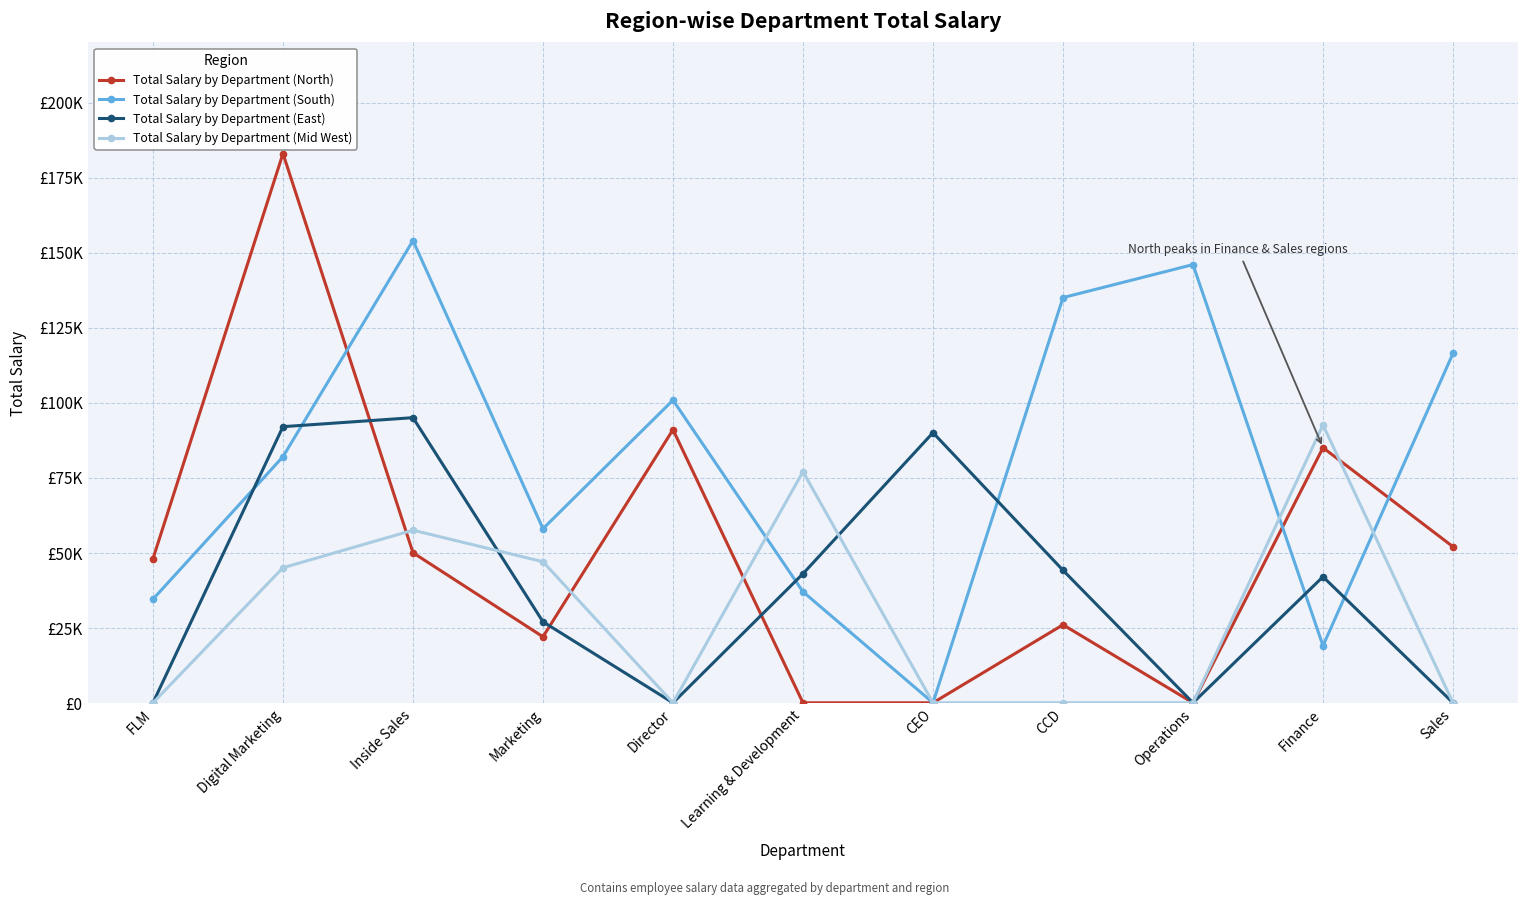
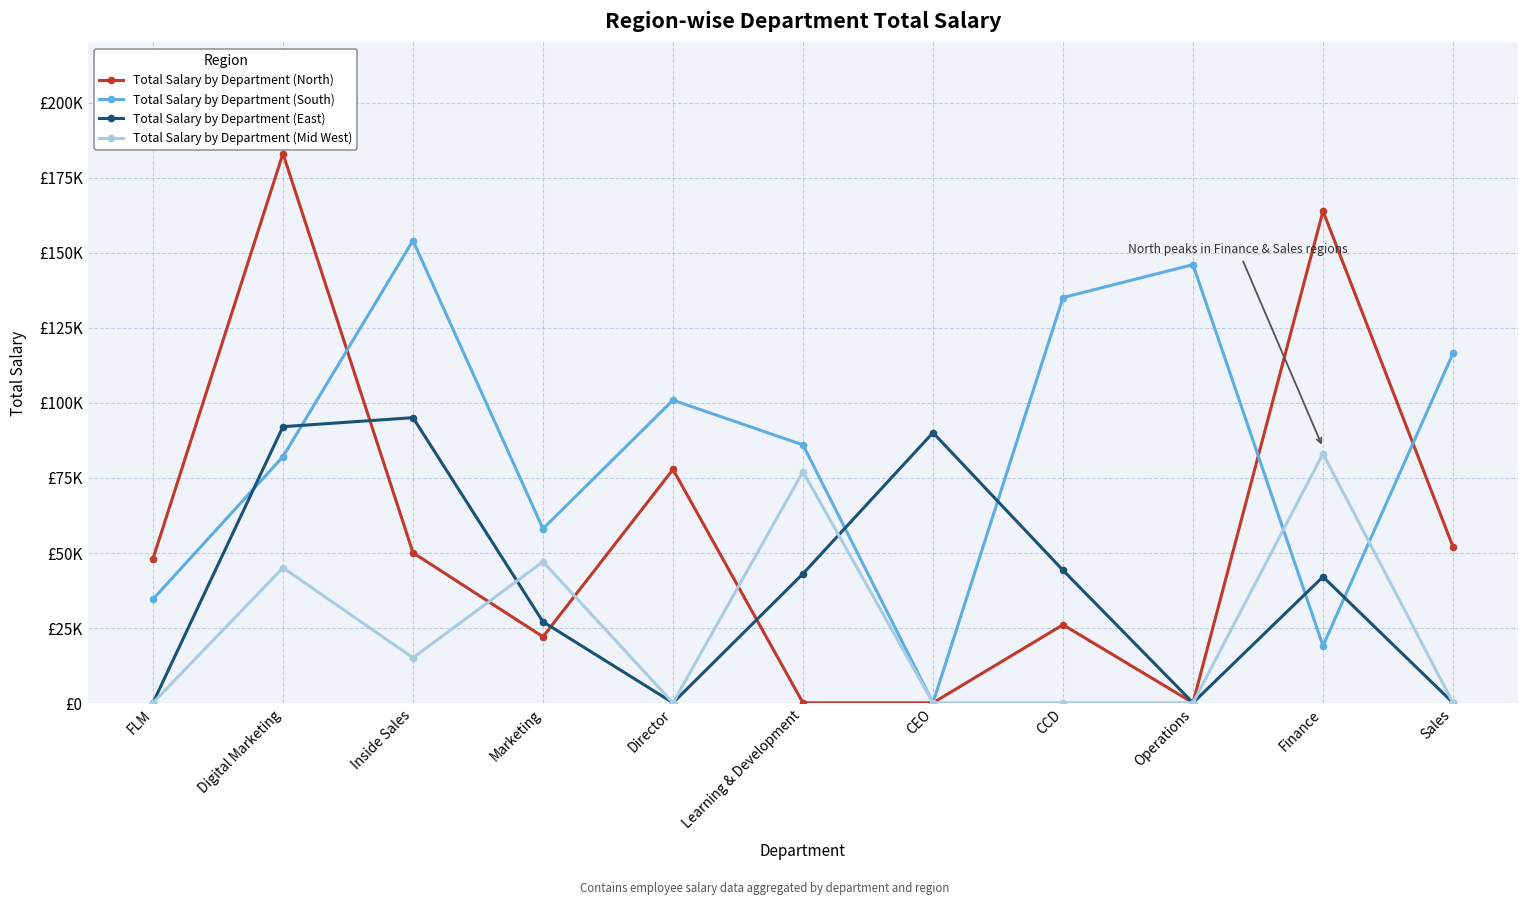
  {
    "Total Salary by Department (North)": {
      "FLM": "£48000",
      "Digital Marketing": "£183000",
      "Inside Sales": "£50000",
      "Marketing": "£22000",
-     "Director": "£91000",
+     "Director": "£78000",
      "Learning & Development": "£0",
      "CCD": "£26000",
-     "Finance": "£85000",
+     "Finance": "£164000",
      "Sales": "£52000"
    },
    "Total Salary by Department (South)": {
      "FLM": "£35000",
      "Digital Marketing": "£82000",
      "Inside Sales": "£154000",
      "Marketing": "£58000",
      "Director": "£101000",
-     "Learning & Development": "£37000",
+     "Learning & Development": "£86000",
      "CCD": "£135000",
      "Operations": "£146000",
      "Finance": "£19000",
      "Sales": "£116000"
    },
    "Total Salary by Department (East)": {
      "Digital Marketing": "£92000",
      "Inside Sales": "£95000",
      "Marketing": "£27000",
      "Learning & Development": "£43000",
      "CEO": "£90000",
      "CCD": "£44000",
      "Finance": "£42000"
    },
    "Total Salary by Department (Mid West)": {
      "Digital Marketing": "£45000",
-     "Inside Sales": "£58000",
+     "Inside Sales": "£15000",
      "Marketing": "£47000",
      "Learning & Development": "£77000",
      "CCD": "£0",
-     "Finance": "£93000"
+     "Finance": "£83000"
    }
  }
